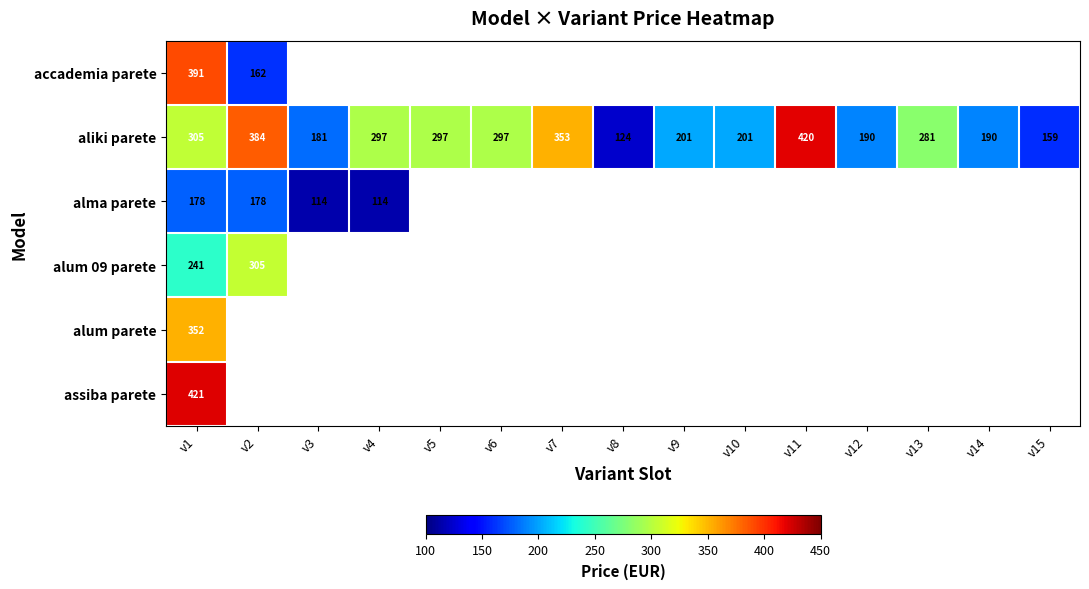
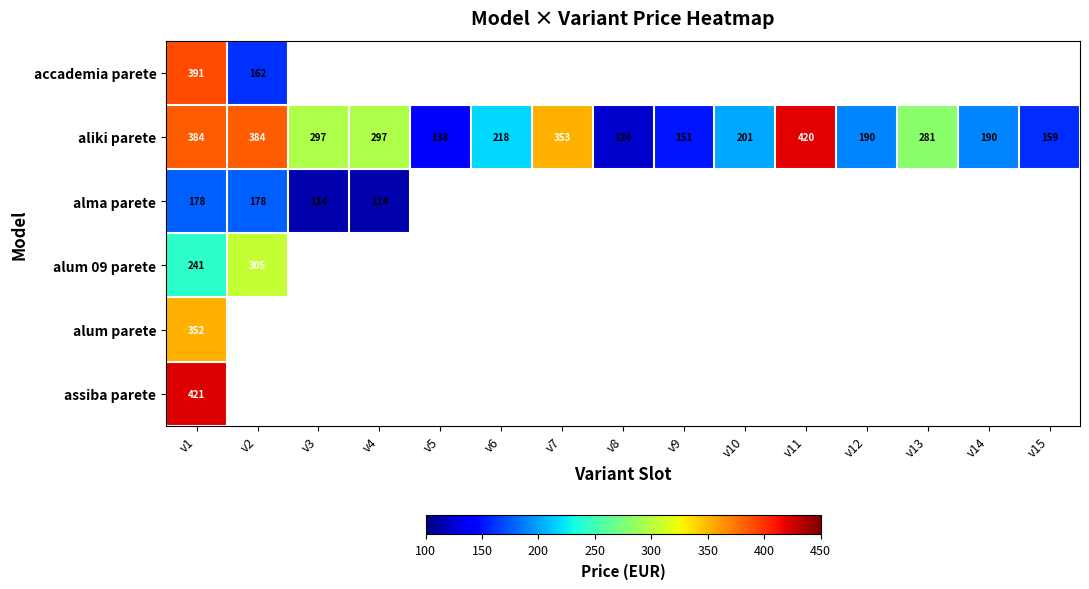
  {
    "accademia parete": {
      "v1": 391,
      "v2": 162
    },
    "aliki parete": {
-     "v1": 305,
+     "v1": 384,
      "v2": 384,
-     "v3": 181,
+     "v3": 297,
      "v4": 297,
-     "v5": 297,
-     "v6": 297,
+     "v5": 138,
+     "v6": 218,
      "v7": 353,
      "v8": 124,
-     "v9": 201,
+     "v9": 151,
      "v10": 201,
      "v11": 420,
      "v12": 190,
      "v13": 281,
      "v14": 190,
      "v15": 159
    },
    "alma parete": {
      "v1": 178,
      "v2": 178,
      "v3": 114,
      "v4": 114
    },
    "alum 09 parete": {
      "v1": 241,
      "v2": 305
    },
    "alum parete": {
      "v1": 352
    },
    "assiba parete": {
      "v1": 421
    }
  }
